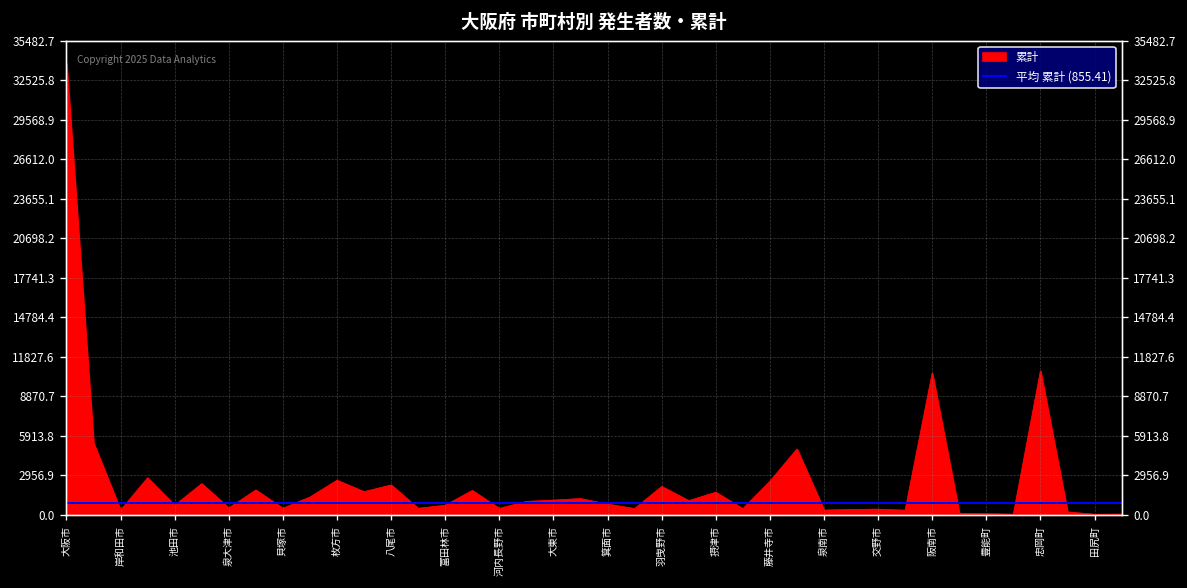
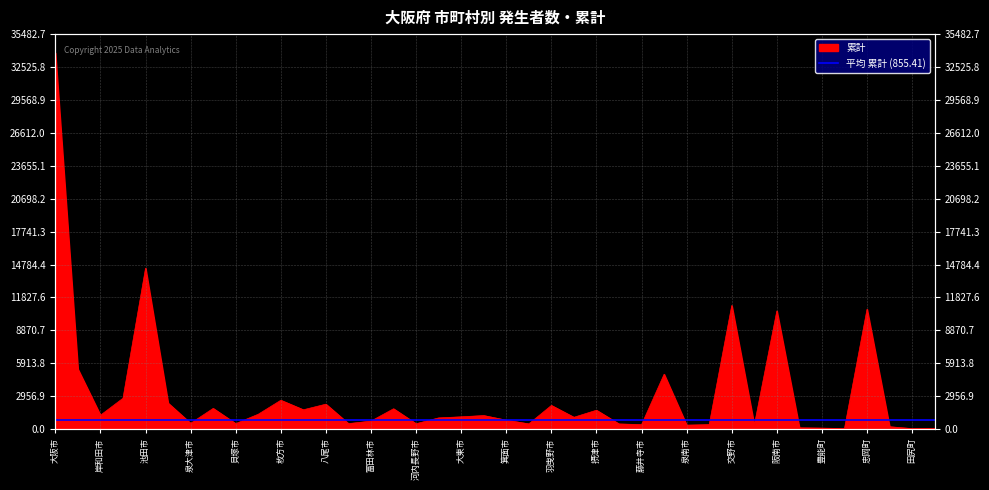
  {
-   "岸和田市": 400,
-   "池田市": 700,
+   "岸和田市": 1200,
+   "池田市": 14500,
    "泉大津市": 500,
    "貝塚市": 500,
    "枚方市": 2600,
    "八尾市": 2200,
    "富田林市": 700,
    "河内長野市": 500,
    "大東市": 1100,
    "箕面市": 800,
    "羽曳野市": 2100,
    "摂津市": 1700,
-   "藤井寺市": 2500,
+   "藤井寺市": 400,
    "泉南市": 400,
-   "交野市": 400,
+   "交野市": 11100,
    "阪南市": 10600,
    "豊能町": 100,
    "忠岡町": 10800,
    "田尻町": 0
  }
